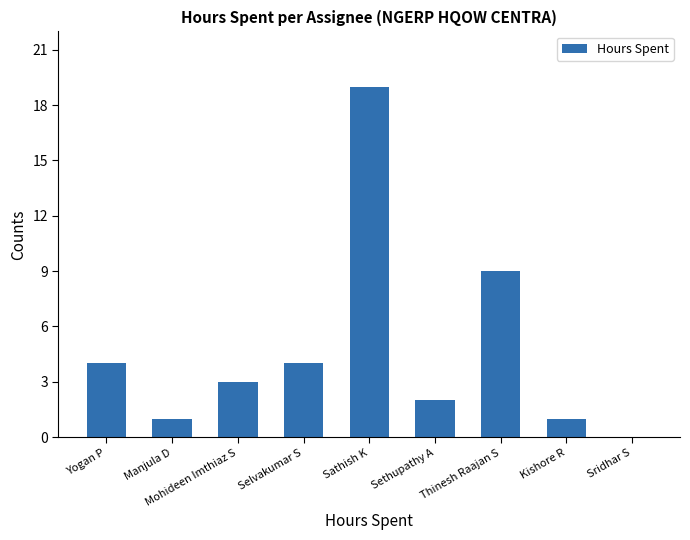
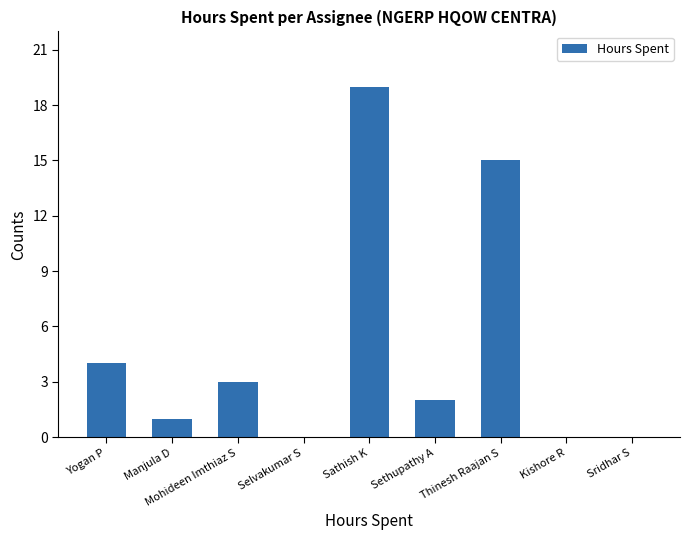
  {
    "Yogan P": 4,
    "Manjula D": 1,
    "Mohideen Imthiaz S": 3,
-   "Selvakumar S": 4,
+   "Selvakumar S": 0,
    "Sathish K": 19,
    "Sethupathy A": 2,
-   "Thinesh Raajan S": 9,
-   "Kishore R": 1,
+   "Thinesh Raajan S": 15,
+   "Kishore R": 0,
    "Sridhar S": 0
  }
